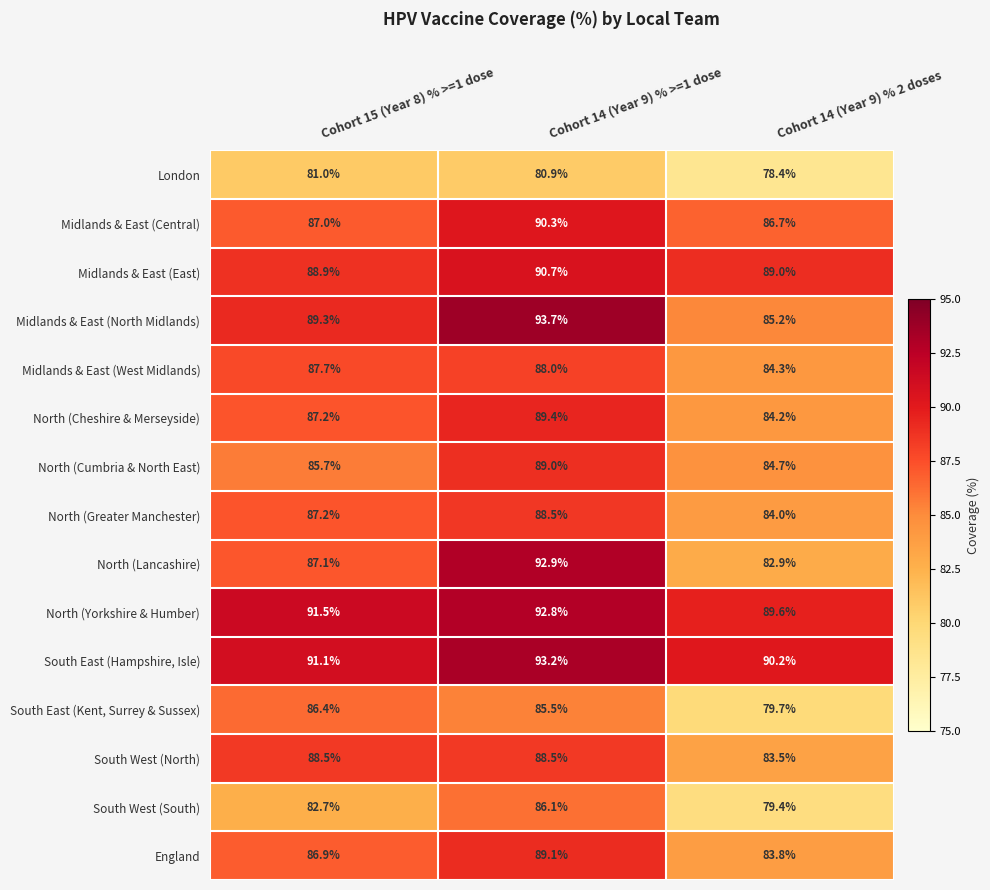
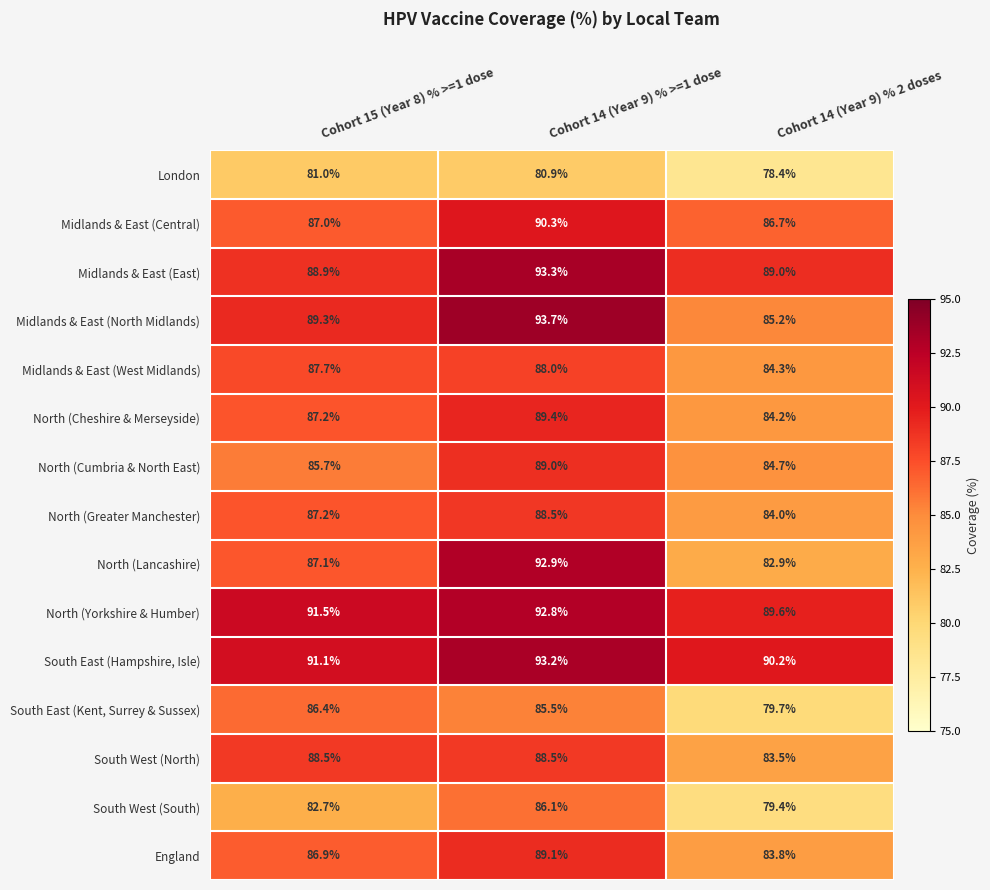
  {
    "London": {
      "Cohort 15 (Year 8) % >=1 dose": "81.0%",
      "Cohort 14 (Year 9) % >=1 dose": "80.9%",
      "Cohort 14 (Year 9) % 2 doses": "78.4%"
    },
    "Midlands & East (Central)": {
      "Cohort 15 (Year 8) % >=1 dose": "87.0%",
      "Cohort 14 (Year 9) % >=1 dose": "90.3%",
      "Cohort 14 (Year 9) % 2 doses": "86.7%"
    },
    "Midlands & East (East)": {
      "Cohort 15 (Year 8) % >=1 dose": "88.9%",
-     "Cohort 14 (Year 9) % >=1 dose": "90.7%",
+     "Cohort 14 (Year 9) % >=1 dose": "93.3%",
      "Cohort 14 (Year 9) % 2 doses": "89.0%"
    },
    "Midlands & East (North Midlands)": {
      "Cohort 15 (Year 8) % >=1 dose": "89.3%",
      "Cohort 14 (Year 9) % >=1 dose": "93.7%",
      "Cohort 14 (Year 9) % 2 doses": "85.2%"
    },
    "Midlands & East (West Midlands)": {
      "Cohort 15 (Year 8) % >=1 dose": "87.7%",
      "Cohort 14 (Year 9) % >=1 dose": "88.0%",
      "Cohort 14 (Year 9) % 2 doses": "84.3%"
    },
    "North (Cheshire & Merseyside)": {
      "Cohort 15 (Year 8) % >=1 dose": "87.2%",
      "Cohort 14 (Year 9) % >=1 dose": "89.4%",
      "Cohort 14 (Year 9) % 2 doses": "84.2%"
    },
    "North (Cumbria & North East)": {
      "Cohort 15 (Year 8) % >=1 dose": "85.7%",
      "Cohort 14 (Year 9) % >=1 dose": "89.0%",
      "Cohort 14 (Year 9) % 2 doses": "84.7%"
    },
    "North (Greater Manchester)": {
      "Cohort 15 (Year 8) % >=1 dose": "87.2%",
      "Cohort 14 (Year 9) % >=1 dose": "88.5%",
      "Cohort 14 (Year 9) % 2 doses": "84.0%"
    },
    "North (Lancashire)": {
      "Cohort 15 (Year 8) % >=1 dose": "87.1%",
      "Cohort 14 (Year 9) % >=1 dose": "92.9%",
      "Cohort 14 (Year 9) % 2 doses": "82.9%"
    },
    "North (Yorkshire & Humber)": {
      "Cohort 15 (Year 8) % >=1 dose": "91.5%",
      "Cohort 14 (Year 9) % >=1 dose": "92.8%",
      "Cohort 14 (Year 9) % 2 doses": "89.6%"
    },
    "South East (Hampshire, Isle)": {
      "Cohort 15 (Year 8) % >=1 dose": "91.1%",
      "Cohort 14 (Year 9) % >=1 dose": "93.2%",
      "Cohort 14 (Year 9) % 2 doses": "90.2%"
    },
    "South East (Kent, Surrey & Sussex)": {
      "Cohort 15 (Year 8) % >=1 dose": "86.4%",
      "Cohort 14 (Year 9) % >=1 dose": "85.5%",
      "Cohort 14 (Year 9) % 2 doses": "79.7%"
    },
    "South West (North)": {
      "Cohort 15 (Year 8) % >=1 dose": "88.5%",
      "Cohort 14 (Year 9) % >=1 dose": "88.5%",
      "Cohort 14 (Year 9) % 2 doses": "83.5%"
    },
    "South West (South)": {
      "Cohort 15 (Year 8) % >=1 dose": "82.7%",
      "Cohort 14 (Year 9) % >=1 dose": "86.1%",
      "Cohort 14 (Year 9) % 2 doses": "79.4%"
    },
    "England": {
      "Cohort 15 (Year 8) % >=1 dose": "86.9%",
      "Cohort 14 (Year 9) % >=1 dose": "89.1%",
      "Cohort 14 (Year 9) % 2 doses": "83.8%"
    }
  }
